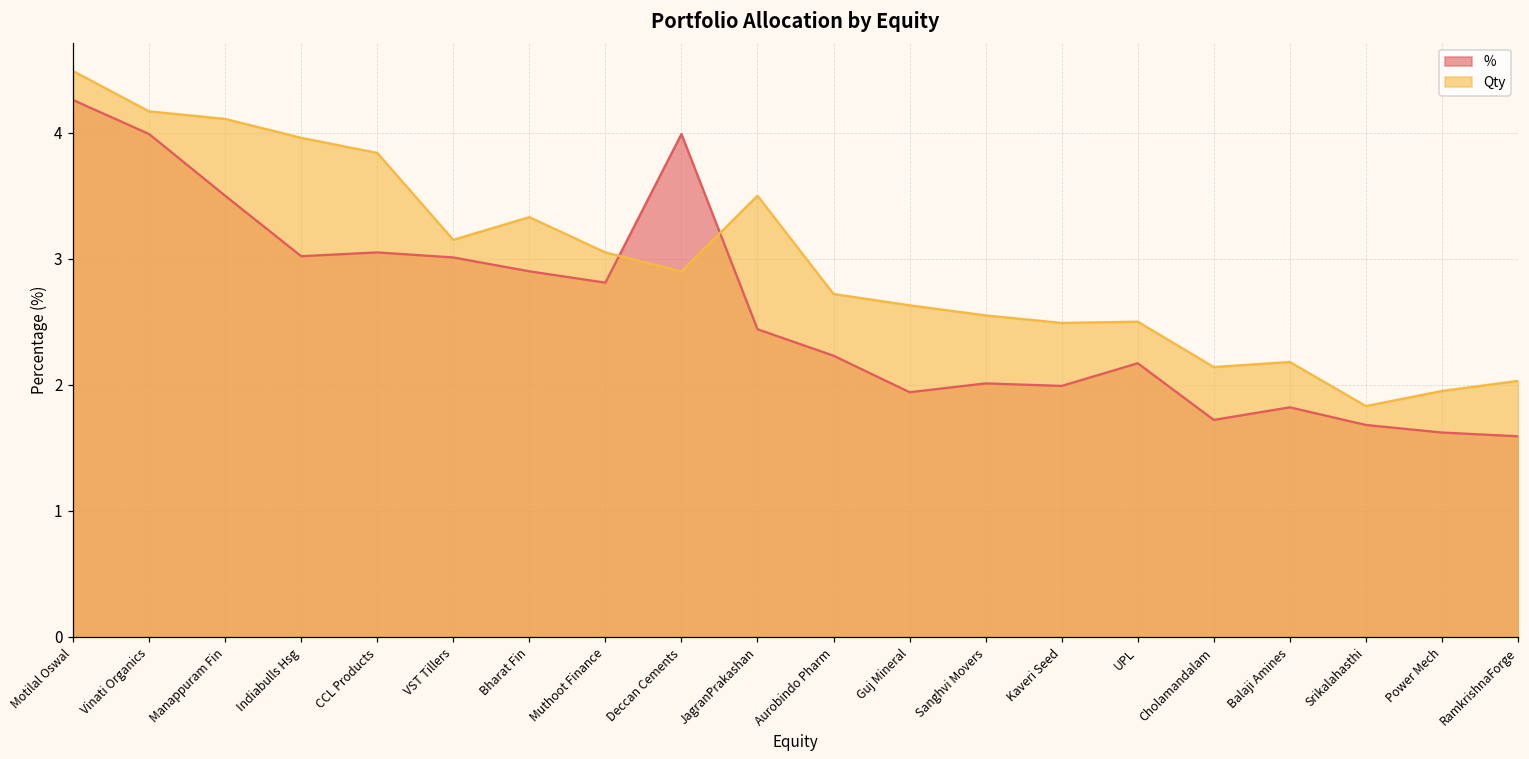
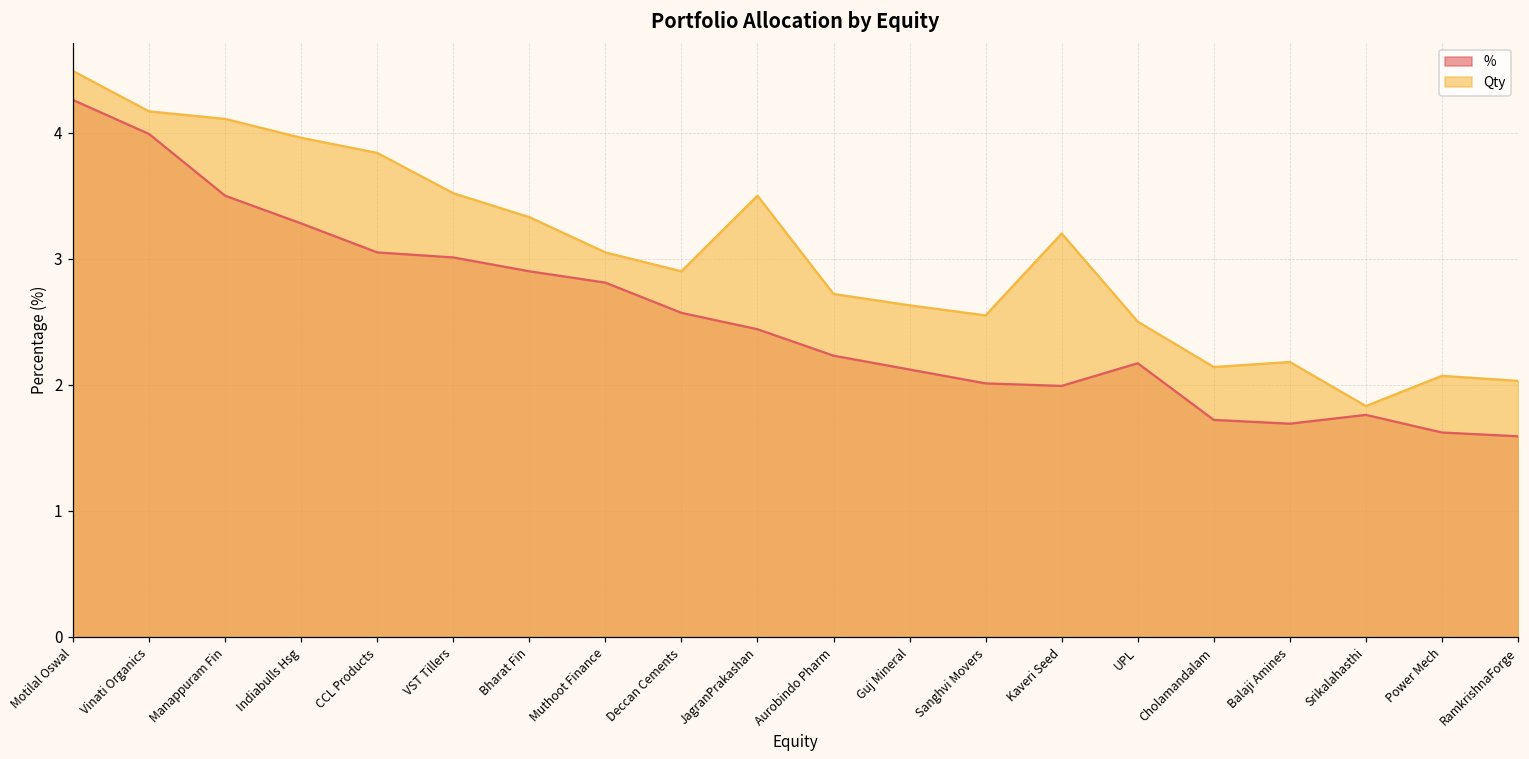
  {
    "%": {
      "Motilal Oswal": 4.26,
      "Vinati Organics": 3.99,
      "Manappuram Fin": 3.50,
-     "Indiabulls Hsg": 3.02,
+     "Indiabulls Hsg": 3.28,
      "CCL Products": 3.05,
      "VST Tillers": 3.01,
      "Bharat Fin": 2.90,
      "Muthoot Finance": 2.81,
-     "Deccan Cements": 3.99,
+     "Deccan Cements": 2.57,
      "JagranPrakashan": 2.44,
      "Aurobindo Pharm": 2.23,
-     "Guj Mineral": 1.94,
+     "Guj Mineral": 2.12,
      "Sanghvi Movers": 2.01,
      "Kaveri Seed": 1.99,
      "UPL": 2.17,
      "Cholamandalam": 1.72,
-     "Balaji Amines": 1.82,
-     "Srikalahasthi": 1.68,
+     "Balaji Amines": 1.69,
+     "Srikalahasthi": 1.76,
      "Power Mech": 1.62,
      "RamkrishnaForge": 1.59
    },
    "Qty": {
      "Motilal Oswal": 4.49,
      "Vinati Organics": 4.17,
      "Manappuram Fin": 4.11,
      "Indiabulls Hsg": 3.96,
      "CCL Products": 3.84,
-     "VST Tillers": 3.15,
+     "VST Tillers": 3.52,
      "Bharat Fin": 3.33,
      "Muthoot Finance": 3.05,
      "Deccan Cements": 2.90,
      "JagranPrakashan": 3.50,
      "Aurobindo Pharm": 2.72,
      "Guj Mineral": 2.63,
      "Sanghvi Movers": 2.55,
-     "Kaveri Seed": 2.49,
+     "Kaveri Seed": 3.20,
      "UPL": 2.50,
      "Cholamandalam": 2.14,
      "Balaji Amines": 2.18,
      "Srikalahasthi": 1.83,
-     "Power Mech": 1.95,
+     "Power Mech": 2.07,
      "RamkrishnaForge": 2.03
    }
  }
